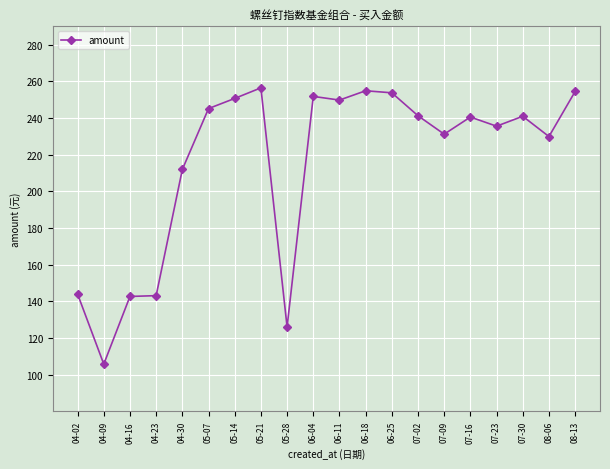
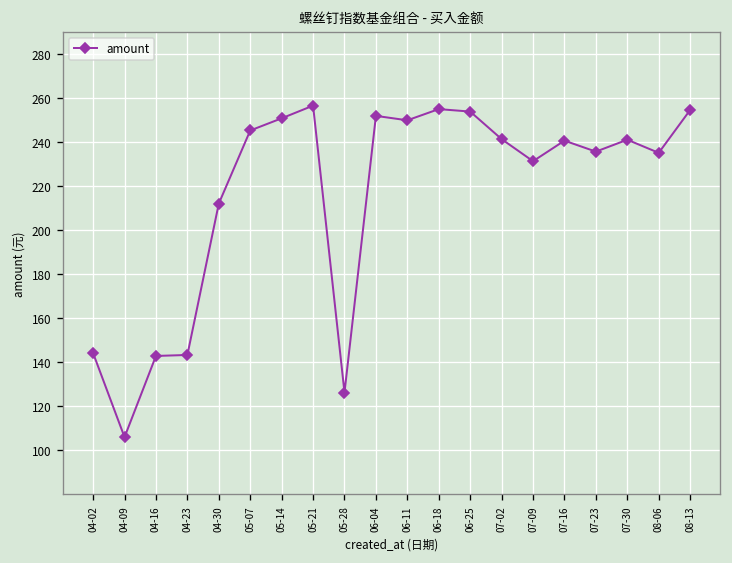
  {
    "04-02": 144,
    "04-09": 106,
    "04-16": 143,
    "04-23": 143,
    "04-30": 212,
    "05-07": 245,
    "05-14": 251,
    "05-21": 256,
    "05-28": 126,
    "06-04": 252,
    "06-11": 250,
    "06-18": 255,
    "06-25": 254,
    "07-02": 241,
    "07-09": 231,
    "07-16": 241,
    "07-23": 236,
    "07-30": 241,
-   "08-06": 230,
+   "08-06": 235,
    "08-13": 254
  }
